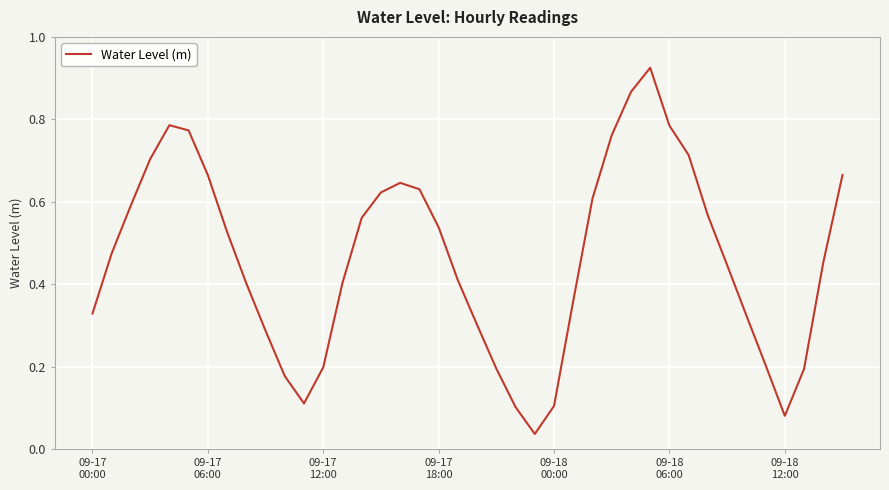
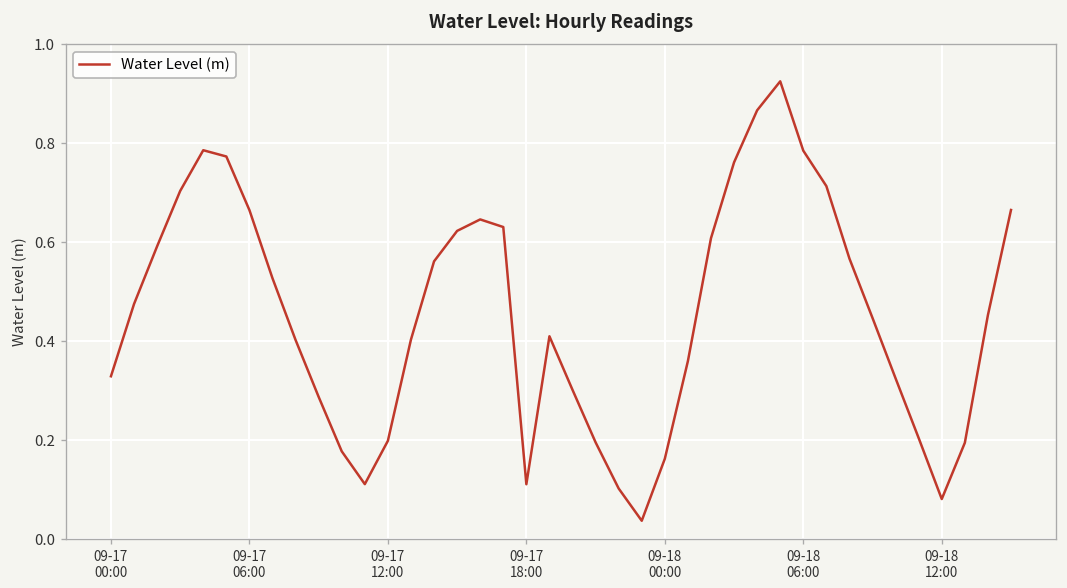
  {
    "09-17 00:00": 0.33,
    "09-17 06:00": 0.66,
    "09-17 12:00": 0.20,
-   "09-17 18:00": 0.54,
-   "09-18 00:00": 0.11,
+   "09-17 18:00": 0.11,
+   "09-18 00:00": 0.16,
    "09-18 06:00": 0.79,
    "09-18 12:00": 0.08
  }
